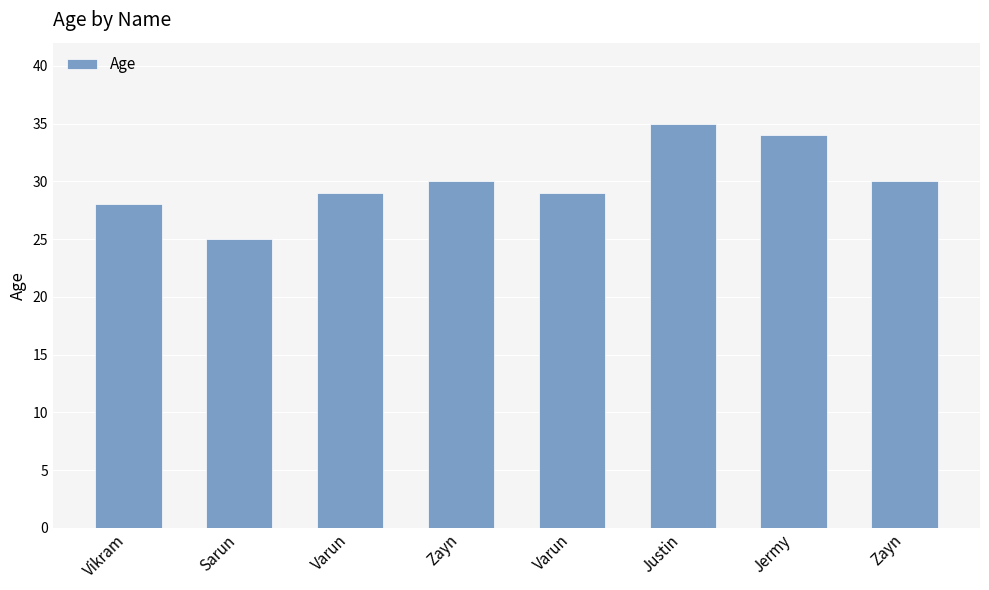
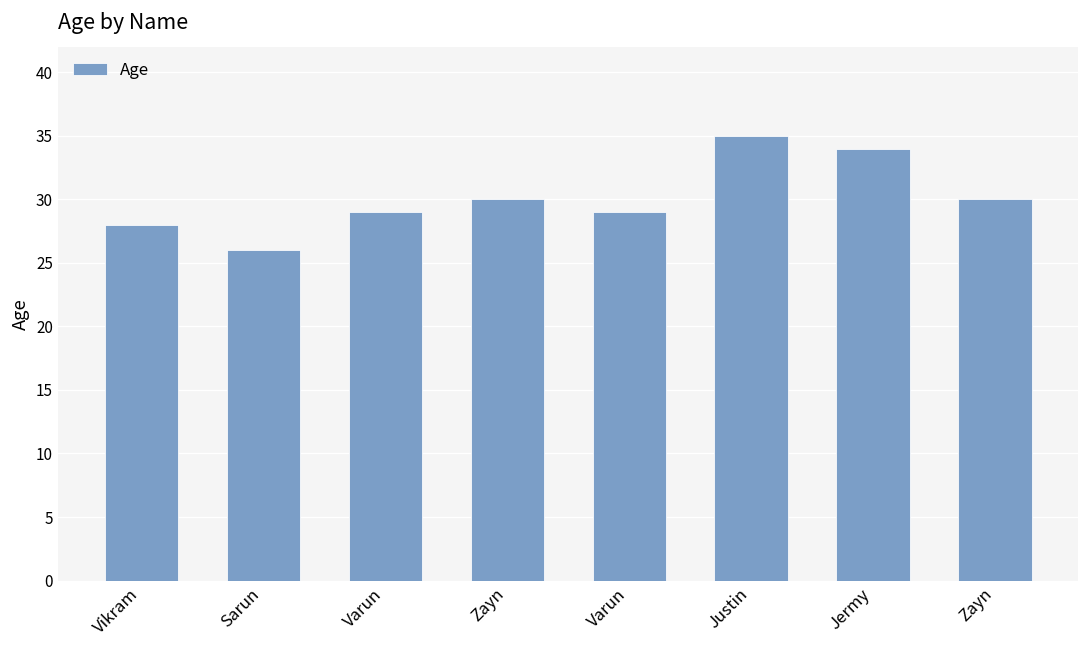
  {
    "Vikram": 28,
-   "Sarun": 25,
+   "Sarun": 26,
    "Justin": 35,
    "Jermy": 34
  }
